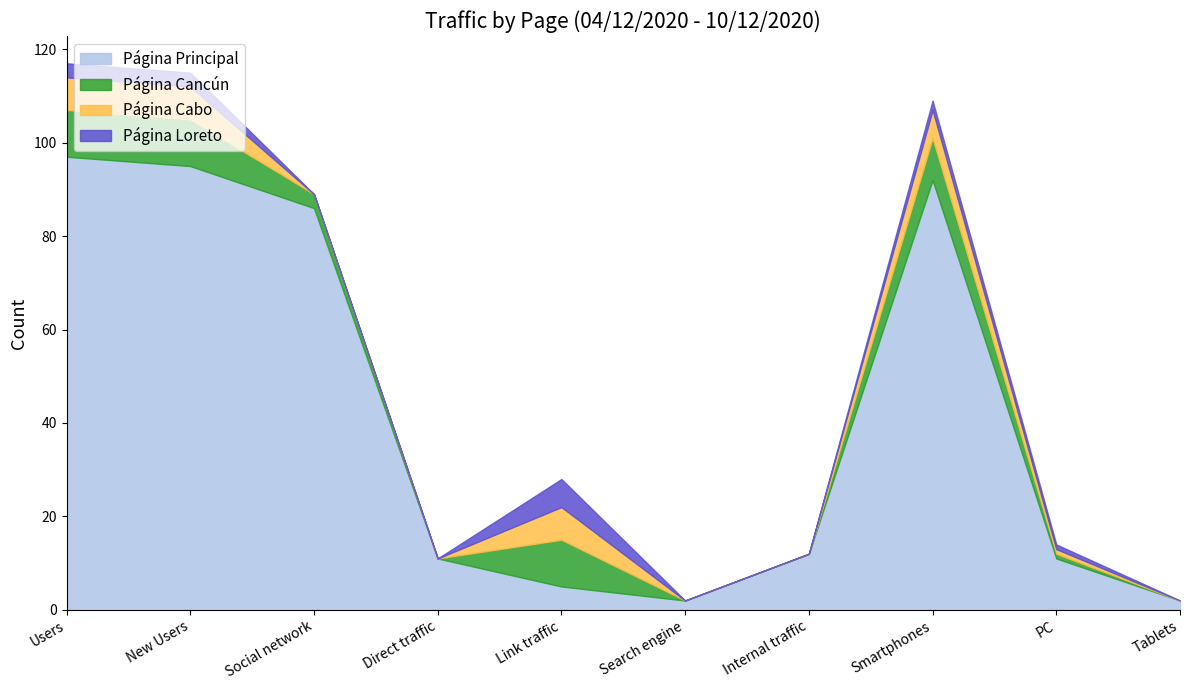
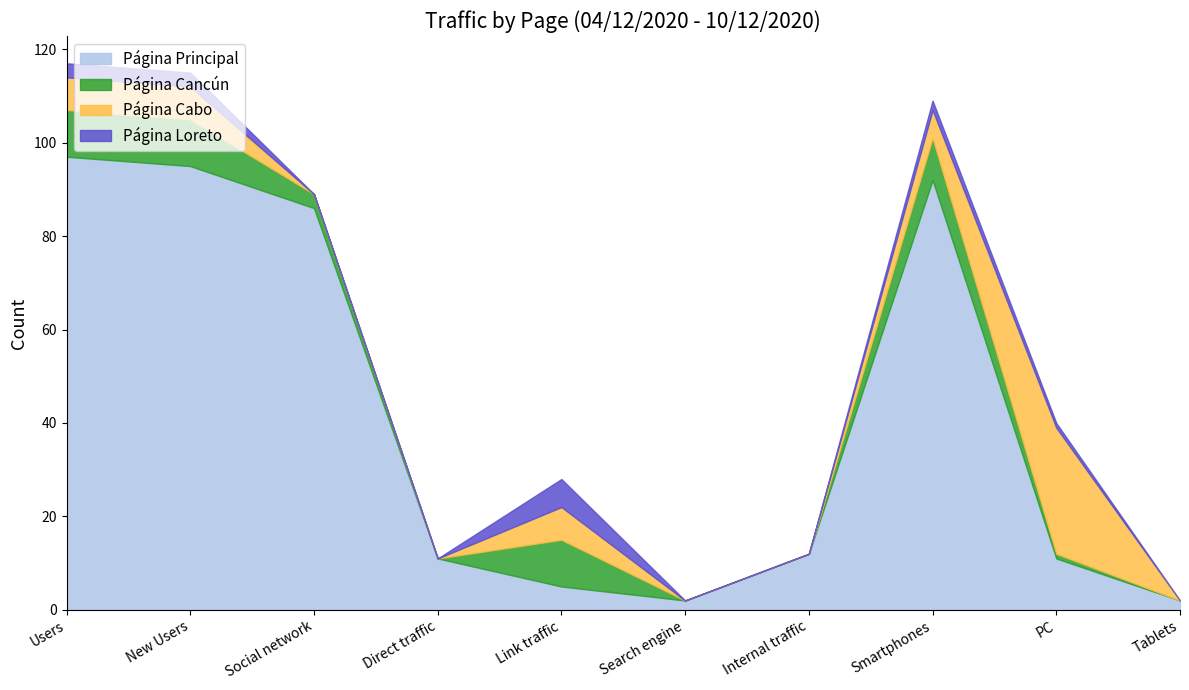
  {
    "Página Principal": {
      "Users": 97,
      "New Users": 95,
      "Social network": 86,
      "Link traffic": 5,
      "Smartphones": 92,
      "PC": 11
    },
    "Página Cancún": {
      "Users": 10,
      "Link traffic": 10,
      "Smartphones": 9,
      "PC": 1
    },
    "Página Cabo": {
      "Users": 7,
      "Link traffic": 7,
      "Smartphones": 6,
-     "PC": 1
+     "PC": 27
    },
    "Página Loreto": {
      "Users": 3,
      "Link traffic": 6,
      "Smartphones": 2,
      "PC": 1
    }
  }
